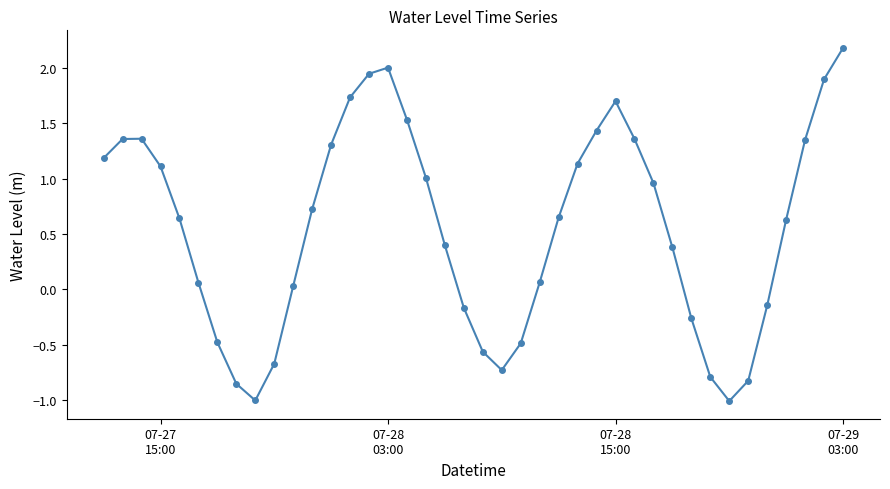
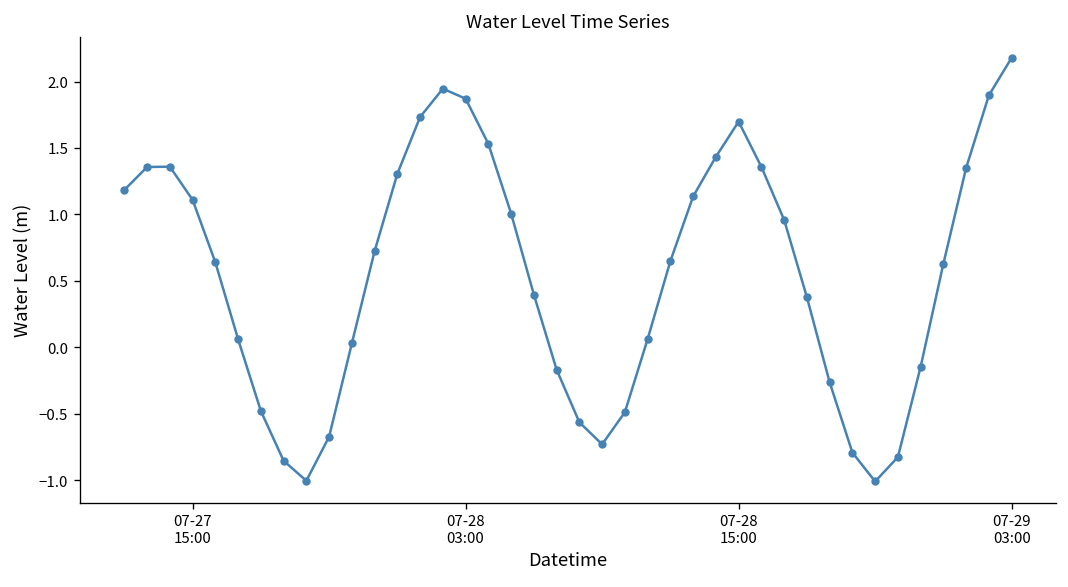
  {
    "07-27 15:00": 1.11,
-   "07-28 03:00": 2.00,
+   "07-28 03:00": 1.87,
    "07-28 15:00": 1.70,
    "07-29 03:00": 2.18
  }
